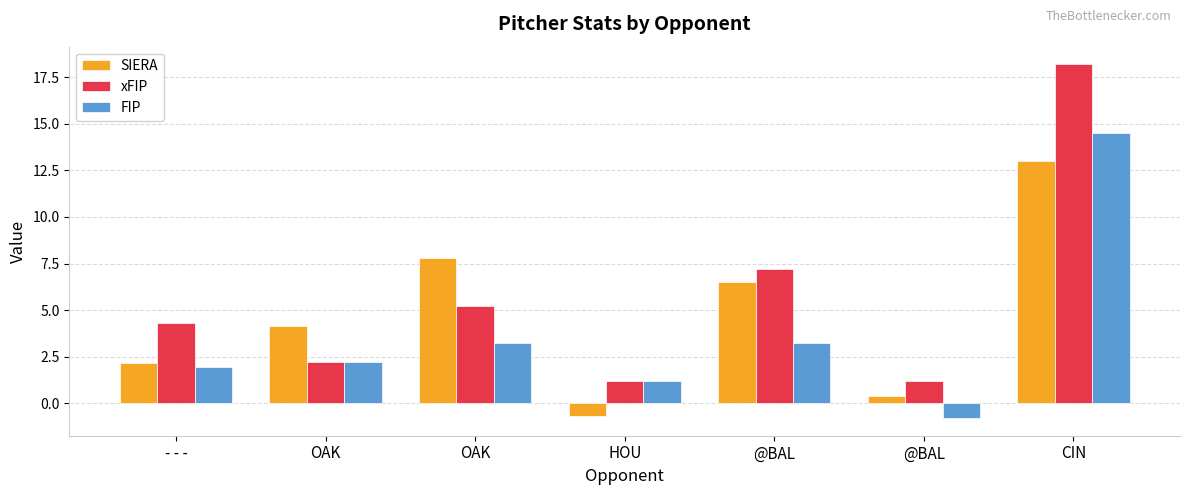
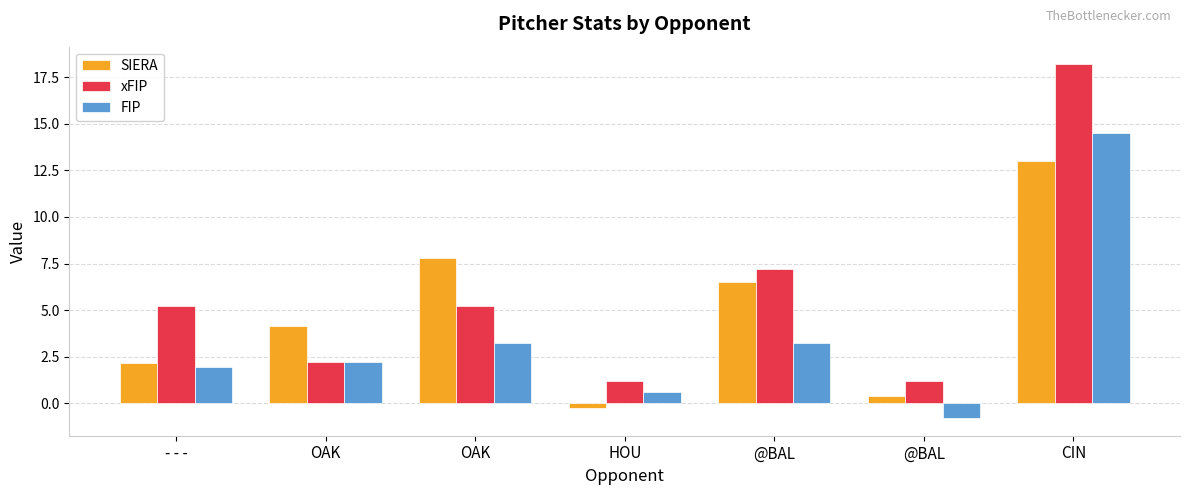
  {
    "SIERA": {
      "- - -": 2.1,
-     "HOU": -0.7,
+     "HOU": -0.2,
      "CIN": 13.0
    },
    "xFIP": {
-     "- - -": 4.3,
+     "- - -": 5.2,
      "HOU": 1.2,
      "CIN": 18.2
    },
    "FIP": {
      "- - -": 2.0,
-     "HOU": 1.2,
+     "HOU": 0.6,
      "CIN": 14.5
    }
  }
